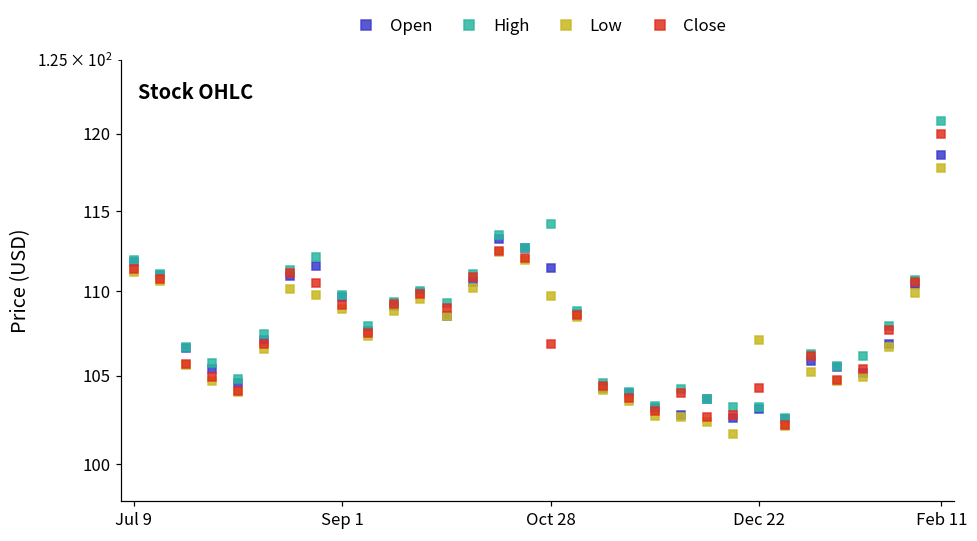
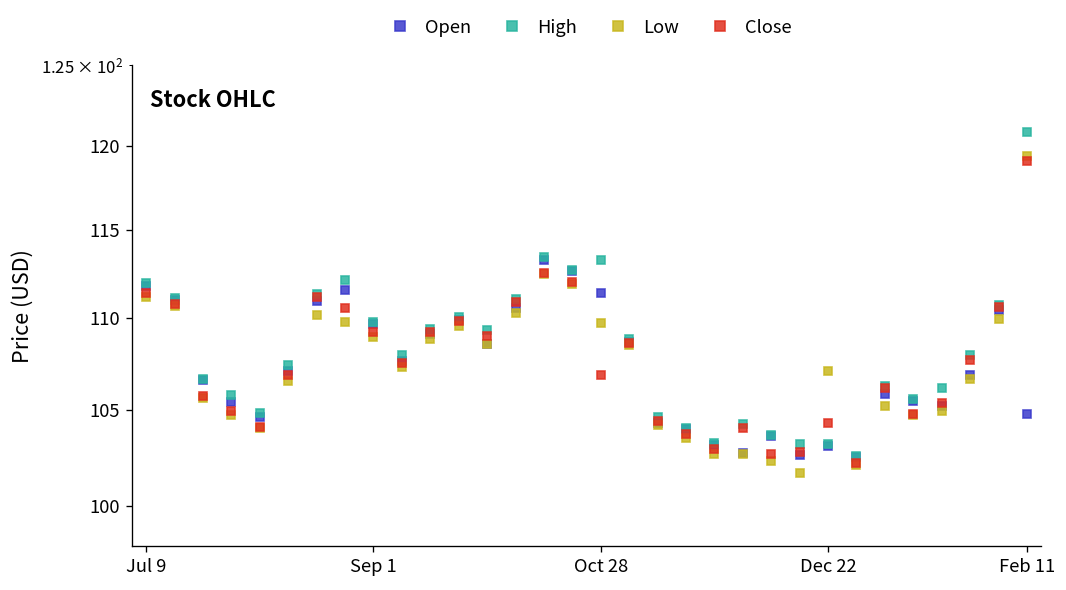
  {
    "Open": {
      "Oct 28": 111.4,
-     "Feb 11": 118.6
+     "Feb 11": 104.8
    },
    "High": {
-     "Oct 28": 114.2,
+     "Oct 28": 113.3,
      "Feb 11": 120.8
    },
    "Low": {
      "Jul 9": 111.2,
      "Sep 1": 108.9,
      "Oct 28": 109.7,
      "Dec 22": 107.1,
-     "Feb 11": 117.8
+     "Feb 11": 119.4
    },
    "Close": {
      "Jul 9": 111.4,
      "Sep 1": 109.2,
      "Oct 28": 106.8,
      "Dec 22": 104.3,
-     "Feb 11": 120.0
+     "Feb 11": 119.1
    }
  }
